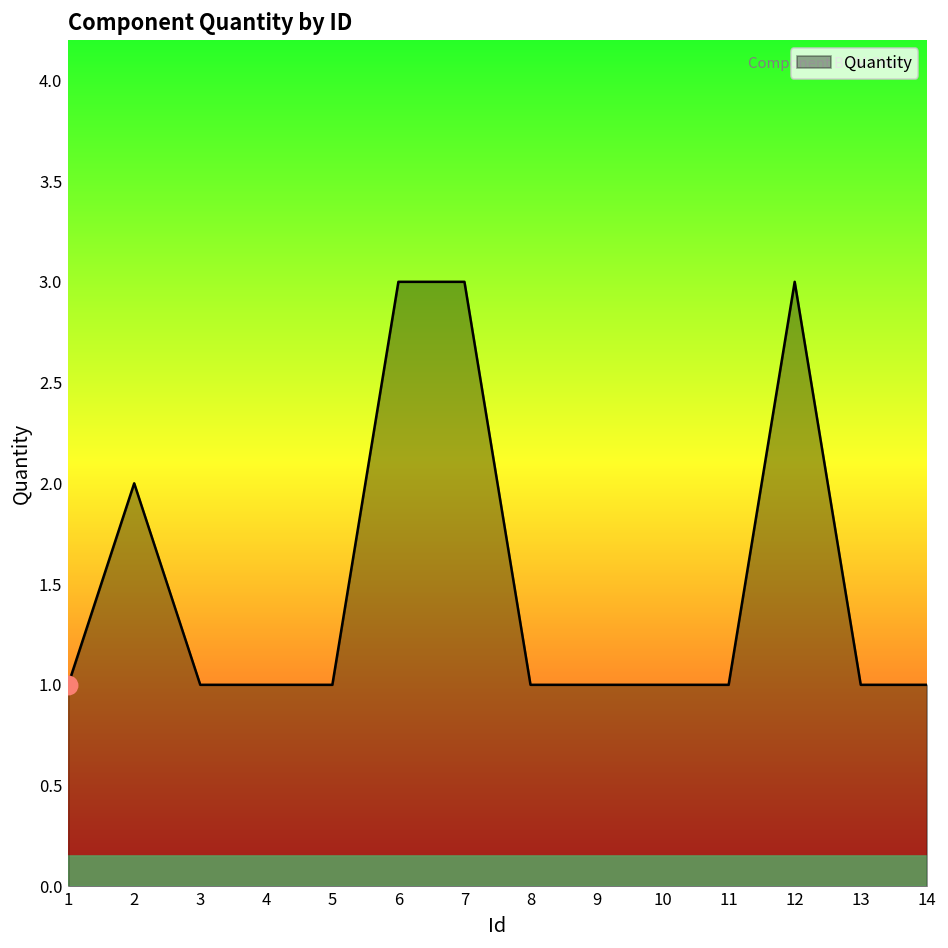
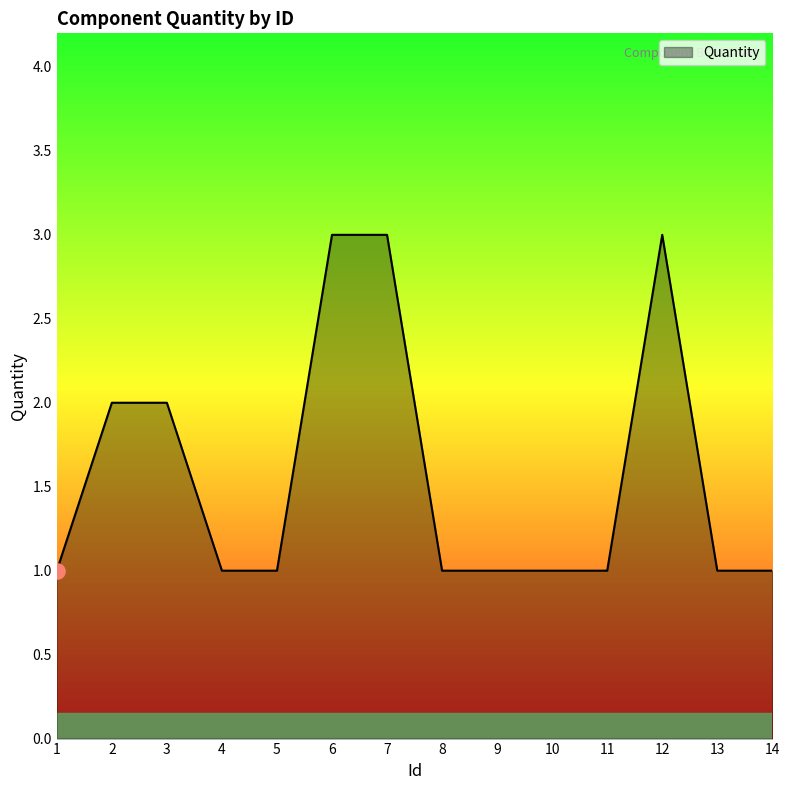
  {
    "Quantity": {
      "2": 2,
-     "3": 1,
+     "3": 2,
      "4": 1,
      "5": 1,
      "6": 3,
      "7": 3,
      "8": 1,
      "9": 1,
      "10": 1,
      "11": 1,
      "12": 3,
      "13": 1,
      "14": 1
    }
  }
